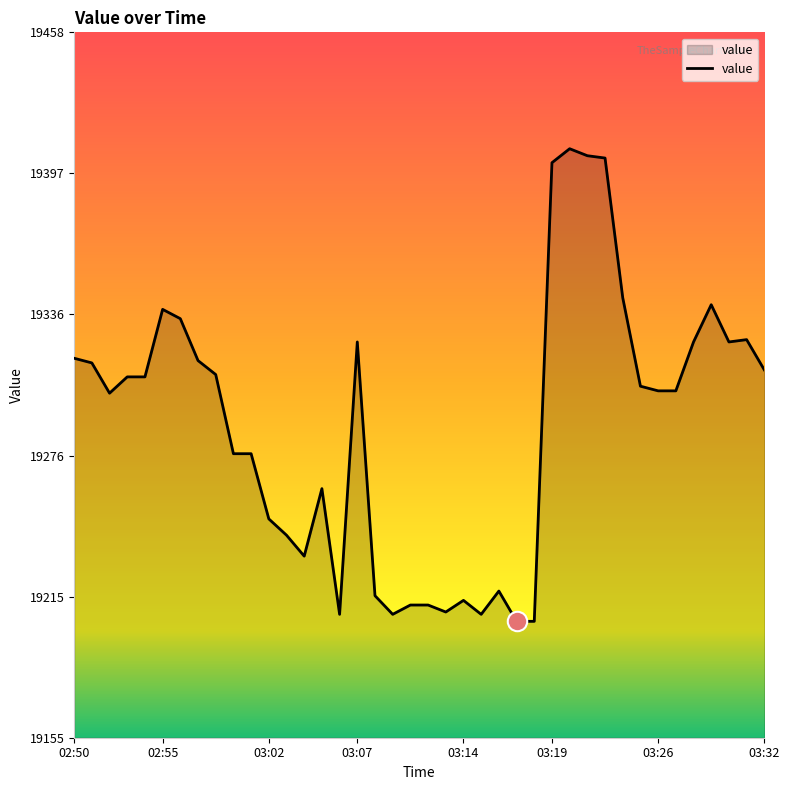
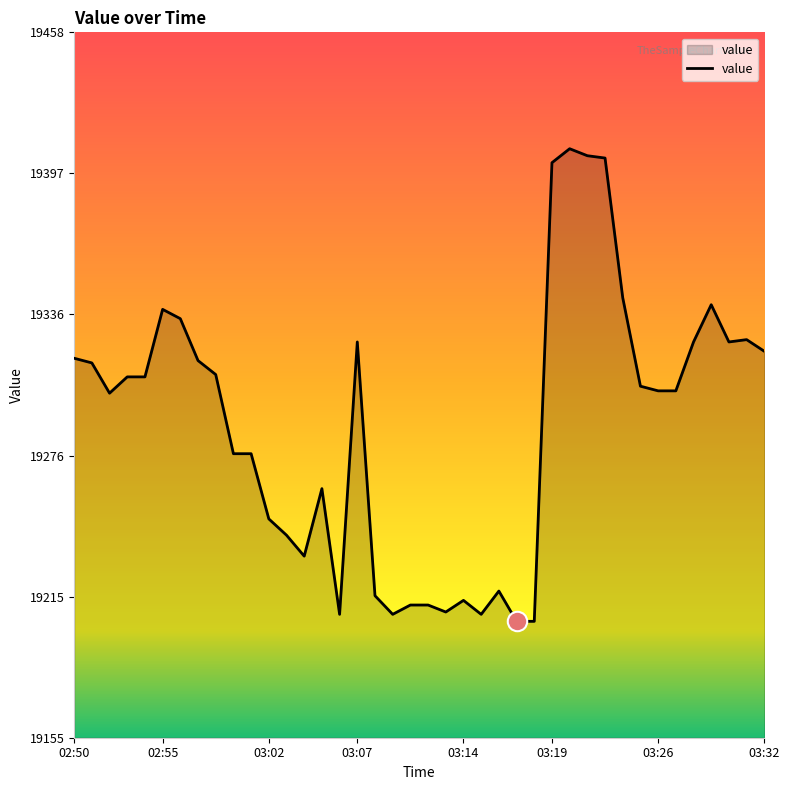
  {
    "value": {
      "02:50": 19318,
      "02:55": 19339,
      "03:02": 19249,
      "03:07": 19325,
      "03:14": 19214,
      "03:19": 19402,
      "03:26": 19304,
-     "03:32": 19313
+     "03:32": 19321
    }
  }
